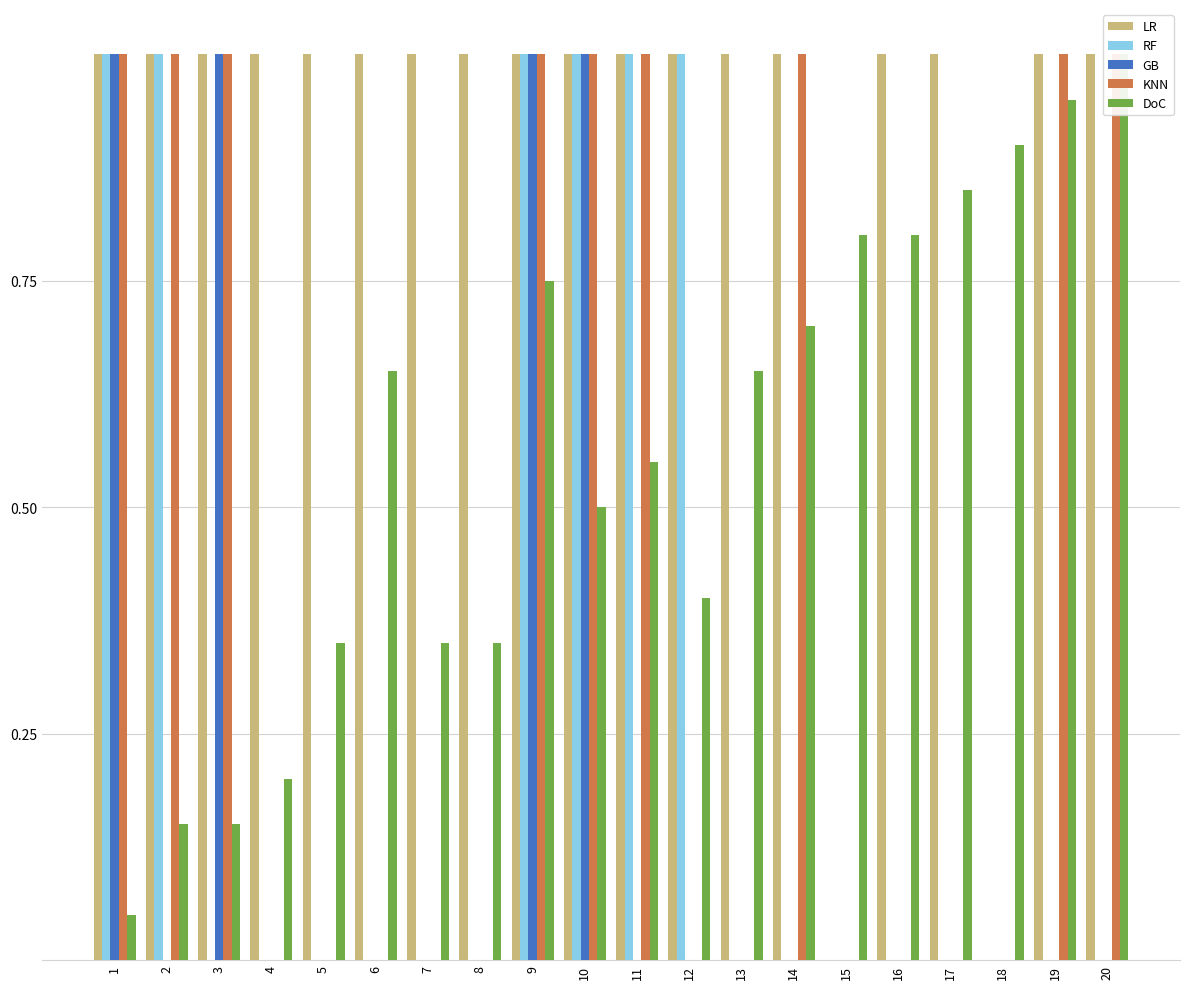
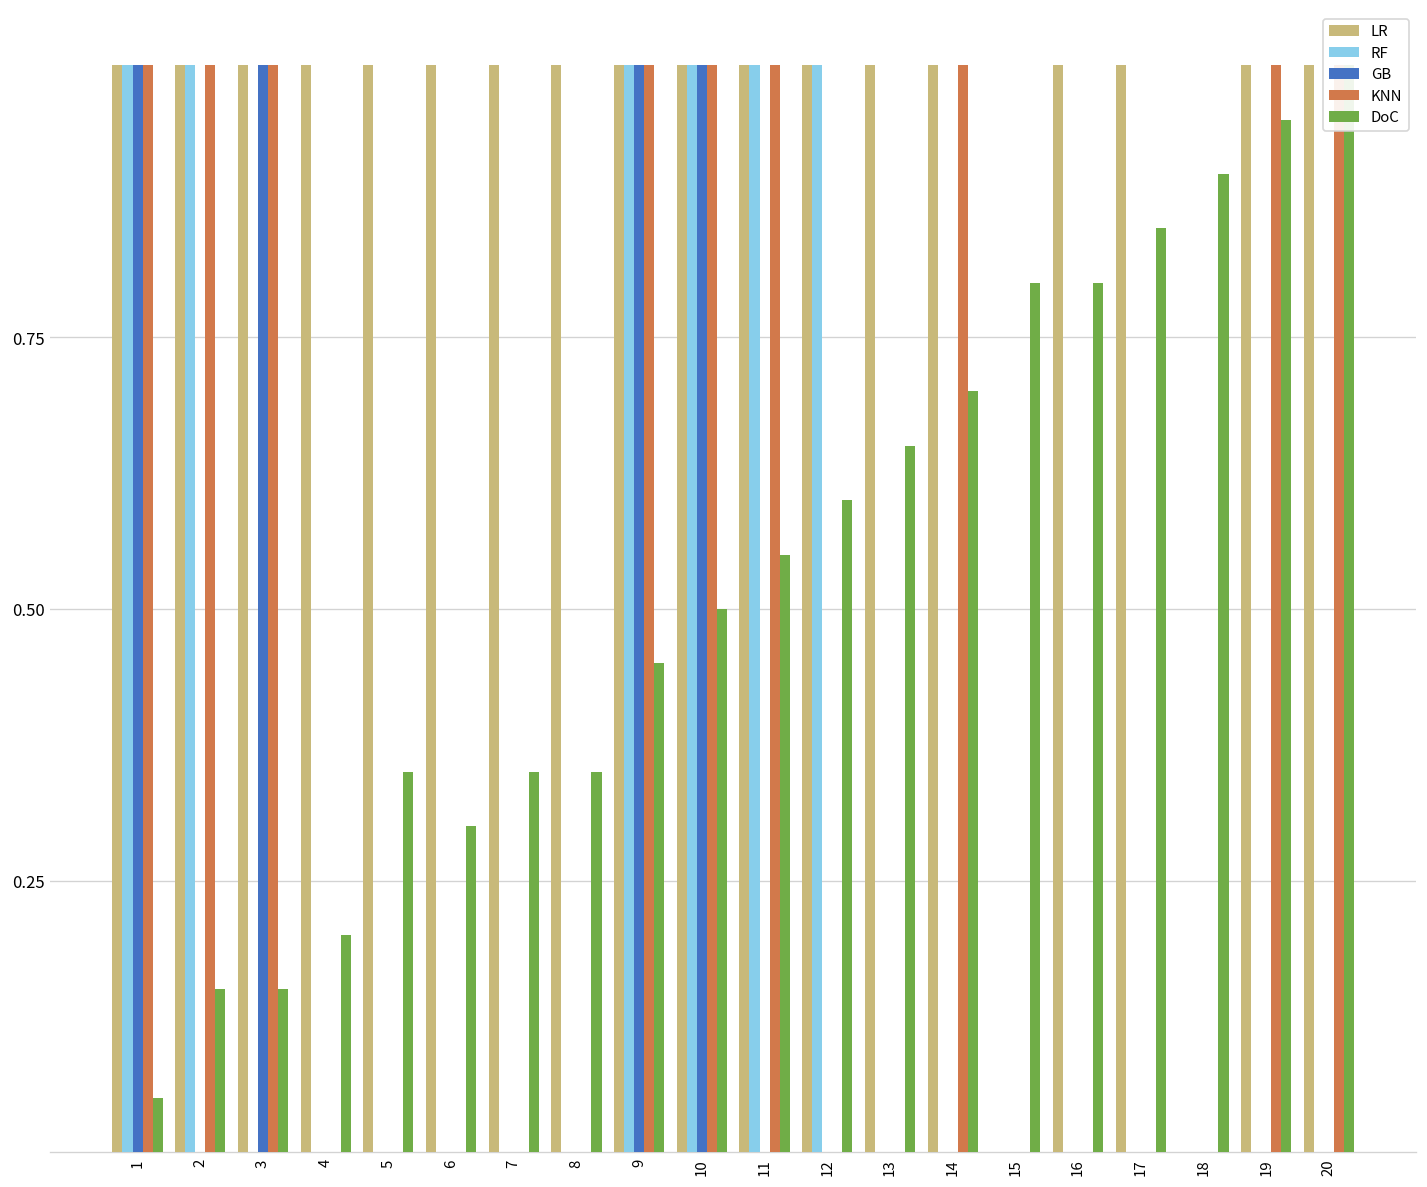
  {
    "LR": {
      "1": 1.00,
      "2": 1.00,
      "3": 1.00,
      "4": 1.00,
      "5": 1.00,
      "6": 1.00,
      "7": 1.00,
      "8": 1.00,
      "9": 1.00,
      "10": 1.00,
      "11": 1.00,
      "12": 1.00,
      "13": 1.00,
      "14": 1.00,
      "15": 0.00,
      "16": 1.00,
      "17": 1.00,
      "18": 0.00,
      "19": 1.00,
      "20": 1.00
    },
    "RF": {
      "1": 1.00,
      "2": 1.00,
      "3": 0.00,
      "4": 0.00,
      "5": 0.00,
      "6": 0.00,
      "7": 0.00,
      "8": 0.00,
      "9": 1.00,
      "10": 1.00,
      "11": 1.00,
      "12": 1.00,
      "13": 0.00,
      "14": 0.00,
      "15": 0.00,
      "16": 0.00,
      "17": 0.00,
      "18": 0.00,
      "19": 0.00,
      "20": 0.00
    },
    "GB": {
      "1": 1.00,
      "2": 0.00,
      "3": 1.00,
      "4": 0.00,
      "5": 0.00,
      "6": 0.00,
      "7": 0.00,
      "8": 0.00,
      "9": 1.00,
      "10": 1.00,
      "11": 0.00,
      "12": 0.00,
      "13": 0.00,
      "14": 0.00,
      "15": 0.00,
      "16": 0.00,
      "17": 0.00,
      "18": 0.00,
      "19": 0.00,
      "20": 0.00
    },
    "KNN": {
      "1": 1.00,
      "2": 1.00,
      "3": 1.00,
      "4": 0.00,
      "5": 0.00,
      "6": 0.00,
      "7": 0.00,
      "8": 0.00,
      "9": 1.00,
      "10": 1.00,
      "11": 1.00,
      "12": 0.00,
      "13": 0.00,
      "14": 1.00,
      "15": 0.00,
      "16": 0.00,
      "17": 0.00,
      "18": 0.00,
      "19": 1.00
    },
    "DoC": {
      "1": 0.05,
      "2": 0.15,
      "3": 0.15,
      "4": 0.20,
      "5": 0.35,
-     "6": 0.65,
+     "6": 0.30,
      "7": 0.35,
      "8": 0.35,
-     "9": 0.75,
+     "9": 0.45,
      "10": 0.50,
      "11": 0.55,
-     "12": 0.40,
+     "12": 0.60,
      "13": 0.65,
      "14": 0.70,
      "15": 0.80,
      "16": 0.80,
      "17": 0.85,
      "18": 0.90,
      "19": 0.95
    }
  }
